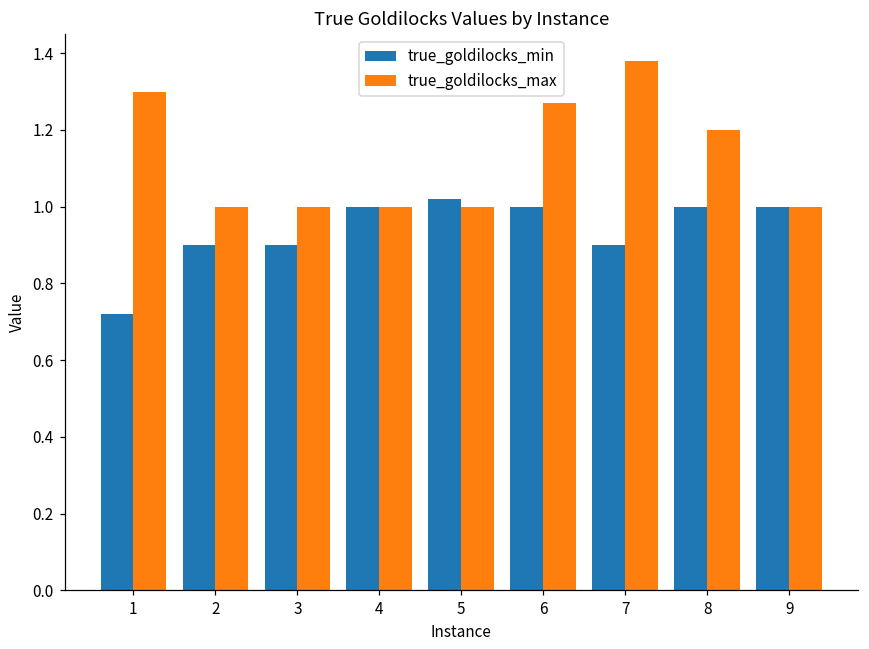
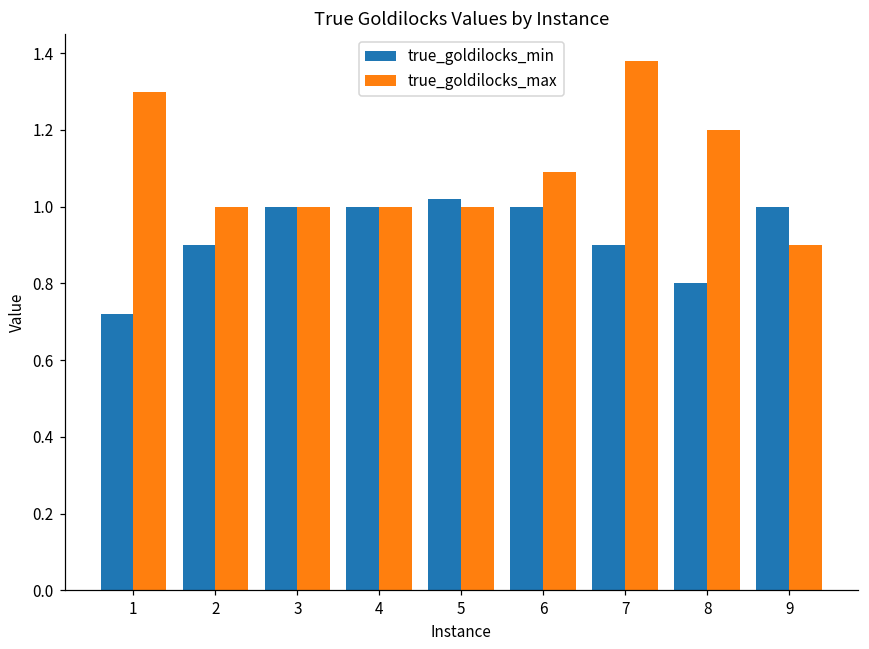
  {
    "true_goldilocks_min": {
      "1": 0.72,
      "2": 0.9,
-     "3": 0.9,
+     "3": 1.0,
      "4": 1.0,
      "5": 1.02,
      "6": 1.0,
      "7": 0.9,
-     "8": 1.0,
+     "8": 0.8,
      "9": 1.0
    },
    "true_goldilocks_max": {
      "1": 1.30,
      "2": 1.00,
      "3": 1.00,
      "4": 1.00,
      "5": 1.00,
-     "6": 1.27,
+     "6": 1.09,
      "7": 1.38,
      "8": 1.20,
-     "9": 1.0
+     "9": 0.9
    }
  }
